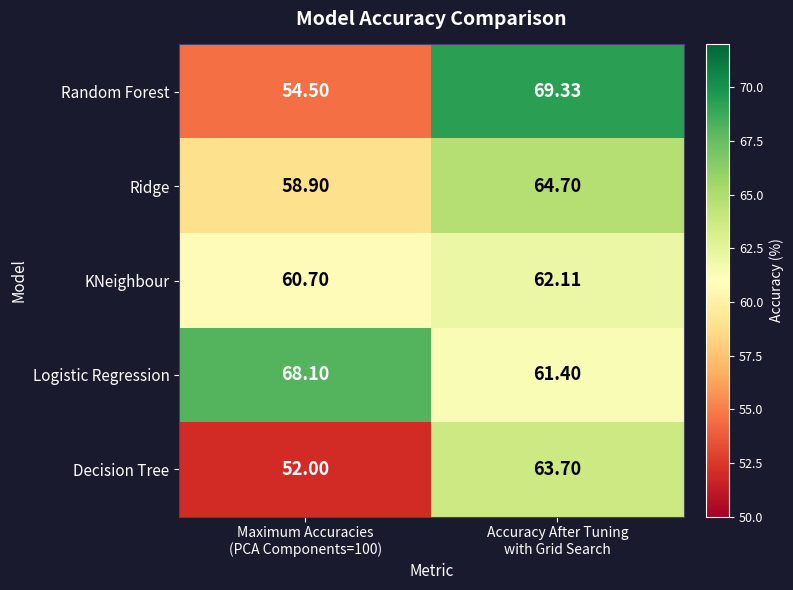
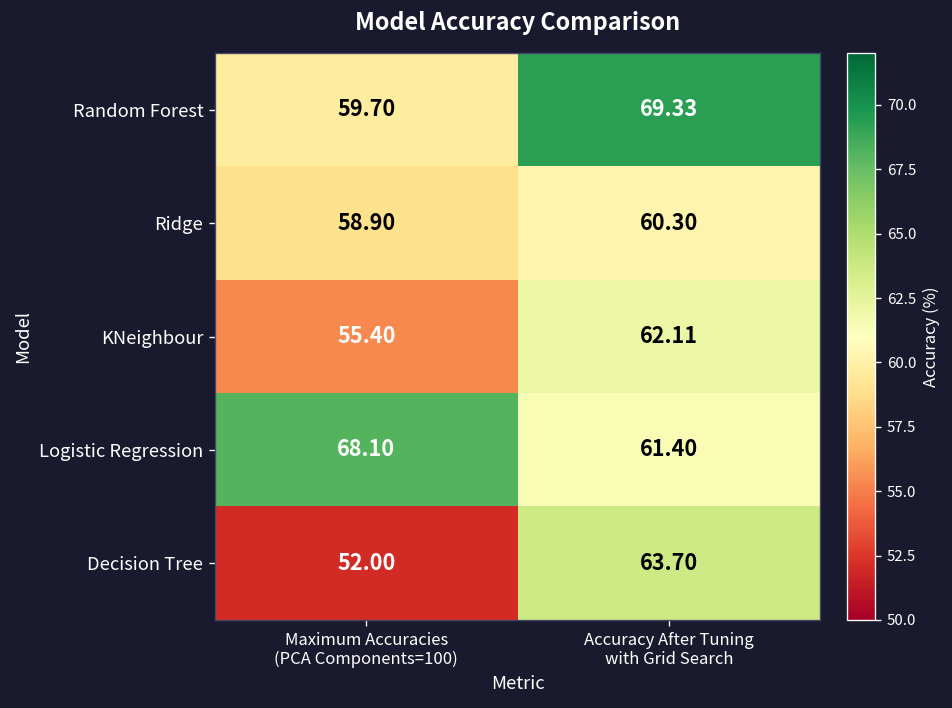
  {
    "Random Forest": {
-     "Maximum Accuracies (PCA Components=100)": 54.50,
+     "Maximum Accuracies (PCA Components=100)": 59.70,
      "Accuracy After Tuning with Grid Search": 69.33
    },
    "Ridge": {
      "Maximum Accuracies (PCA Components=100)": 58.90,
-     "Accuracy After Tuning with Grid Search": 64.70
+     "Accuracy After Tuning with Grid Search": 60.30
    },
    "KNeighbour": {
-     "Maximum Accuracies (PCA Components=100)": 60.70,
+     "Maximum Accuracies (PCA Components=100)": 55.40,
      "Accuracy After Tuning with Grid Search": 62.11
    },
    "Logistic Regression": {
      "Maximum Accuracies (PCA Components=100)": 68.10,
      "Accuracy After Tuning with Grid Search": 61.40
    },
    "Decision Tree": {
      "Maximum Accuracies (PCA Components=100)": 52.00,
      "Accuracy After Tuning with Grid Search": 63.70
    }
  }
